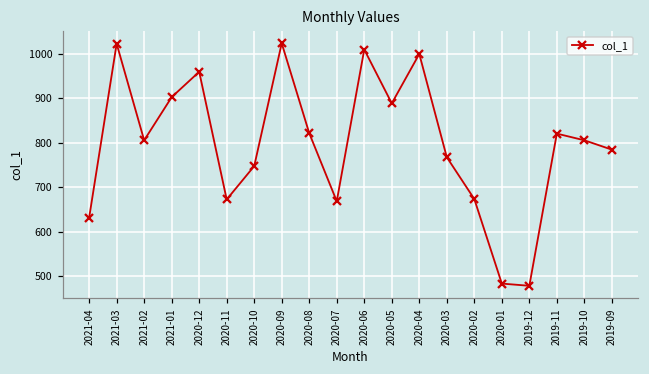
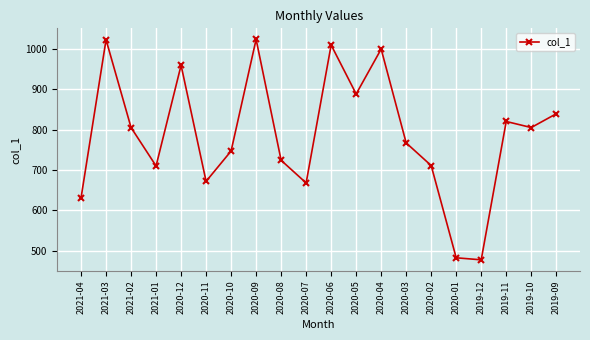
  {
    "2021-04": 630,
    "2021-03": 1020,
    "2021-02": 810,
-   "2021-01": 900,
+   "2021-01": 710,
    "2020-12": 960,
    "2020-11": 670,
    "2020-10": 750,
    "2020-09": 1020,
-   "2020-08": 820,
+   "2020-08": 720,
    "2020-07": 670,
    "2020-06": 1010,
    "2020-05": 890,
    "2020-04": 1000,
    "2020-03": 770,
-   "2020-02": 670,
+   "2020-02": 710,
    "2020-01": 480,
    "2019-12": 480,
    "2019-11": 820,
    "2019-10": 810,
-   "2019-09": 780
+   "2019-09": 840
  }
